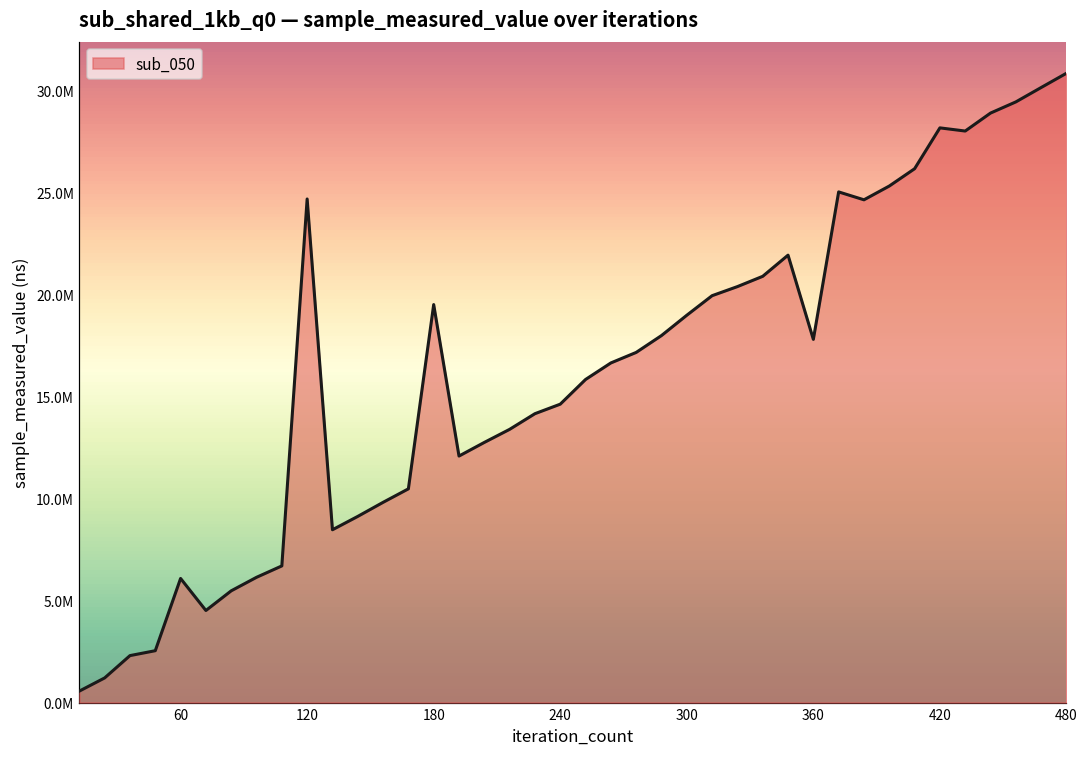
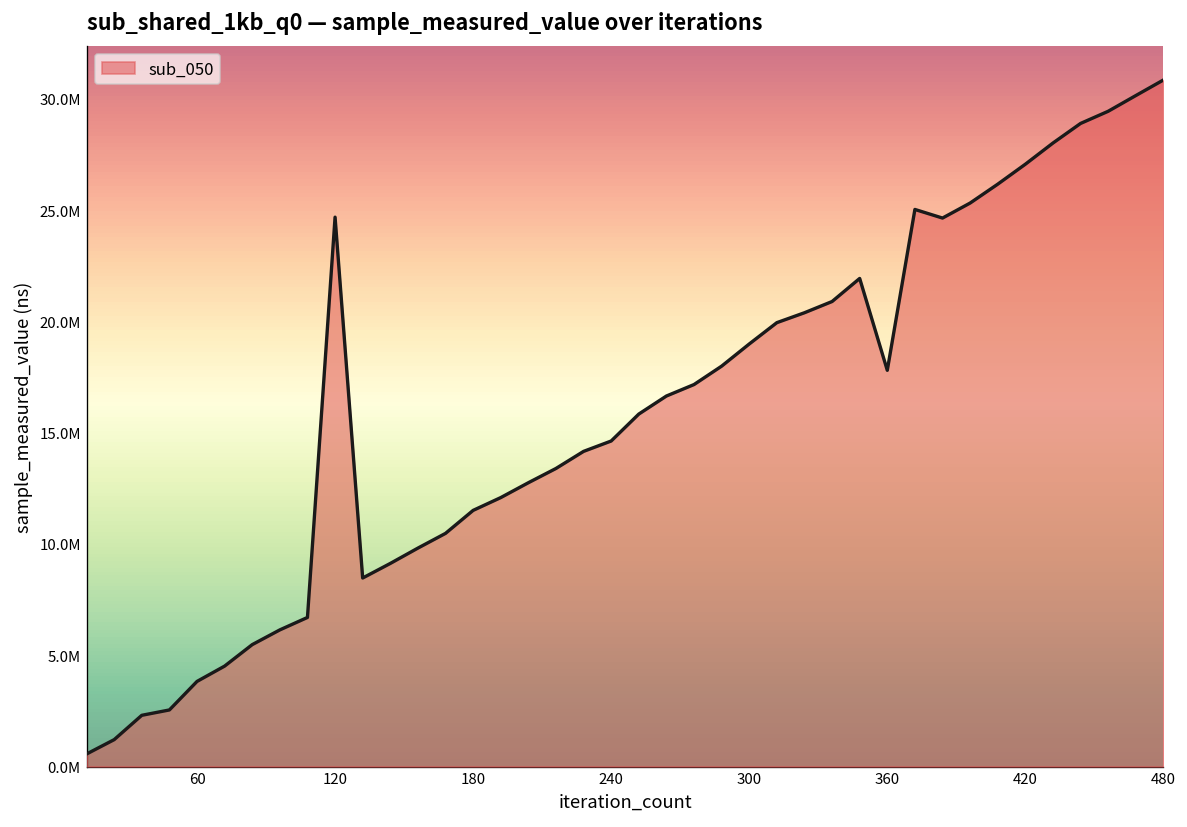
  {
-   "60": 6100000,
+   "60": 3800000,
    "120": 24700000,
-   "180": 19500000,
+   "180": 11500000,
    "240": 14600000,
    "300": 19000000,
    "360": 17800000,
-   "420": 28200000,
+   "420": 27100000,
    "480": 30900000
  }
